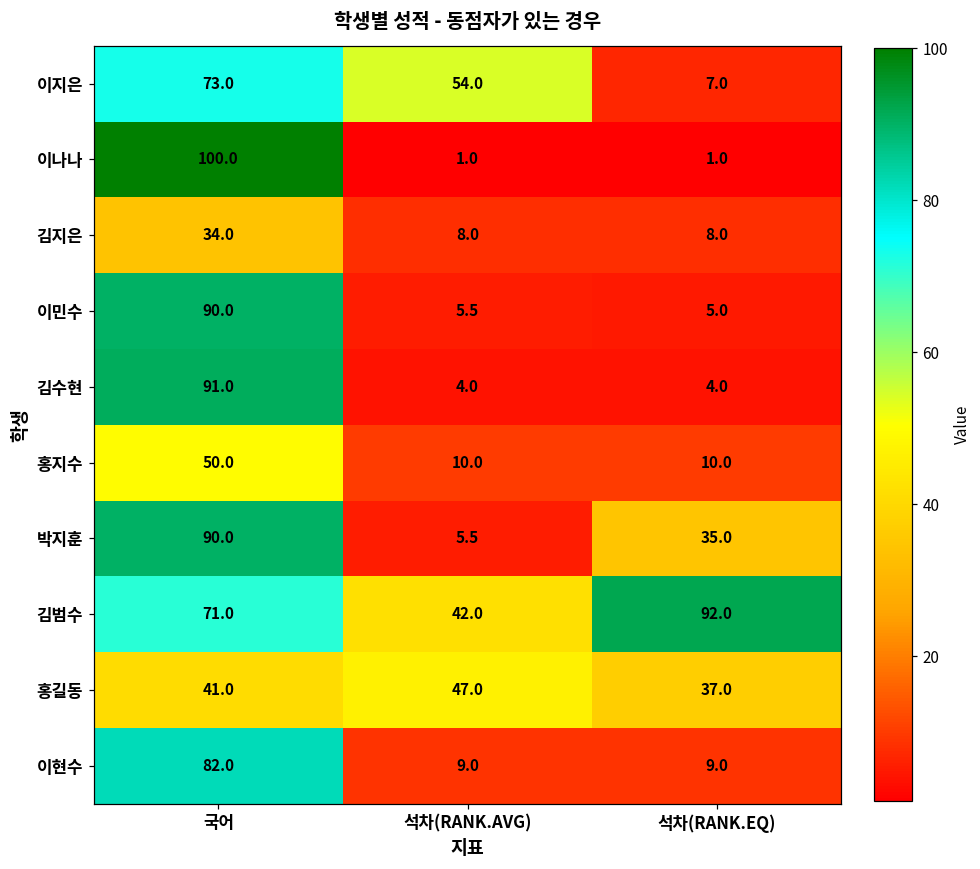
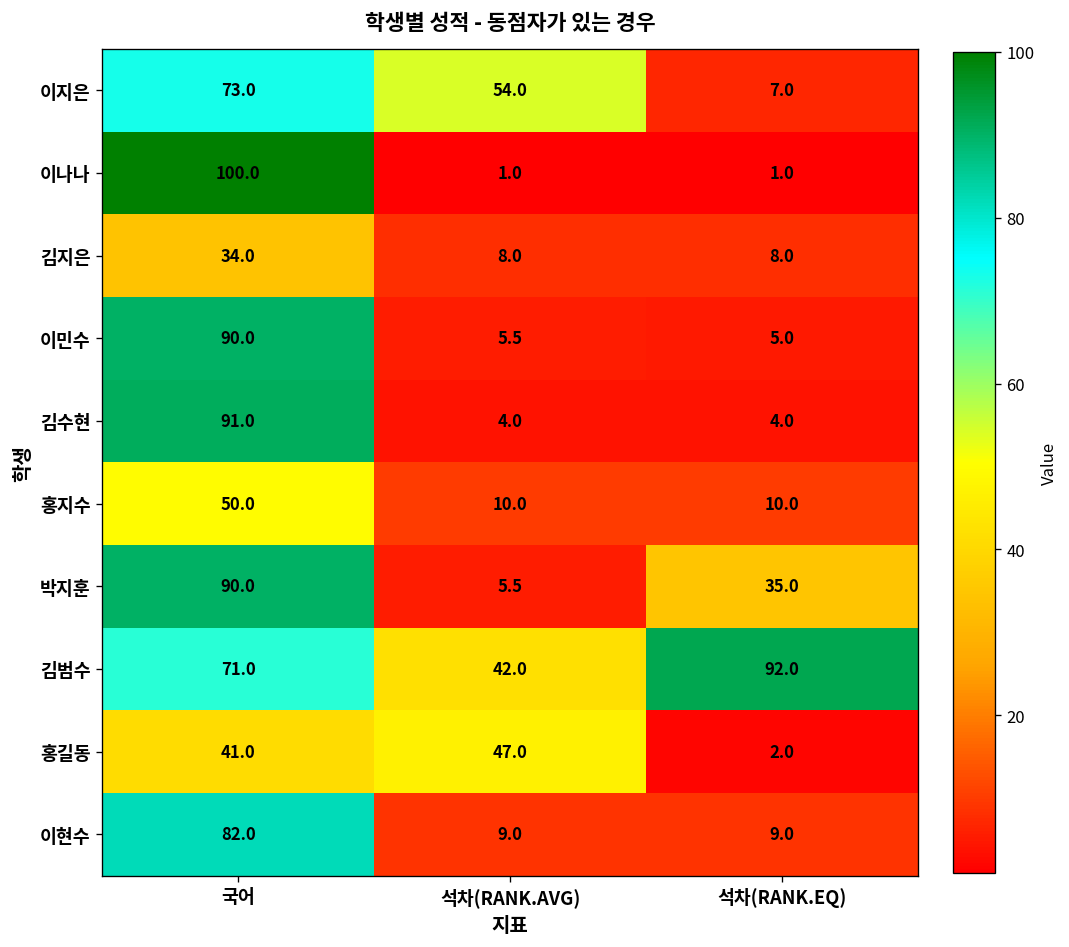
  {
    "이지은": {
      "국어": 73.0,
      "석차(RANK.AVG)": 54.0,
      "석차(RANK.EQ)": 7.0
    },
    "이나나": {
      "국어": 100.0,
      "석차(RANK.AVG)": 1.0,
      "석차(RANK.EQ)": 1.0
    },
    "김지은": {
      "국어": 34.0,
      "석차(RANK.AVG)": 8.0,
      "석차(RANK.EQ)": 8.0
    },
    "이민수": {
      "국어": 90.0,
      "석차(RANK.AVG)": 5.5,
      "석차(RANK.EQ)": 5.0
    },
    "김수현": {
      "국어": 91.0,
      "석차(RANK.AVG)": 4.0,
      "석차(RANK.EQ)": 4.0
    },
    "홍지수": {
      "국어": 50.0,
      "석차(RANK.AVG)": 10.0,
      "석차(RANK.EQ)": 10.0
    },
    "박지훈": {
      "국어": 90.0,
      "석차(RANK.AVG)": 5.5,
      "석차(RANK.EQ)": 35.0
    },
    "김범수": {
      "국어": 71.0,
      "석차(RANK.AVG)": 42.0,
      "석차(RANK.EQ)": 92.0
    },
    "홍길동": {
      "국어": 41.0,
      "석차(RANK.AVG)": 47.0,
-     "석차(RANK.EQ)": 37.0
+     "석차(RANK.EQ)": 2.0
    },
    "이현수": {
      "국어": 82.0,
      "석차(RANK.AVG)": 9.0,
      "석차(RANK.EQ)": 9.0
    }
  }
